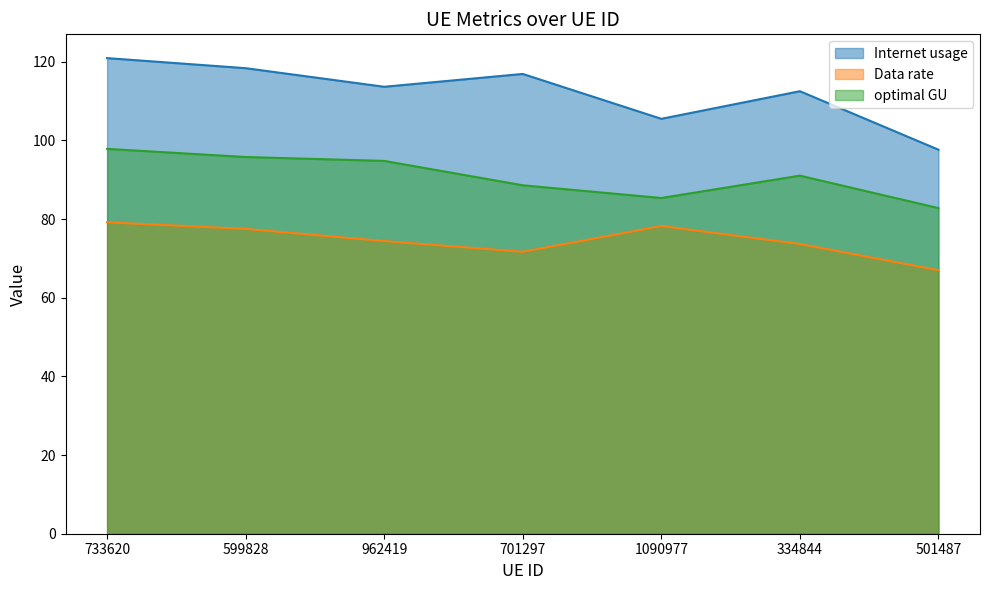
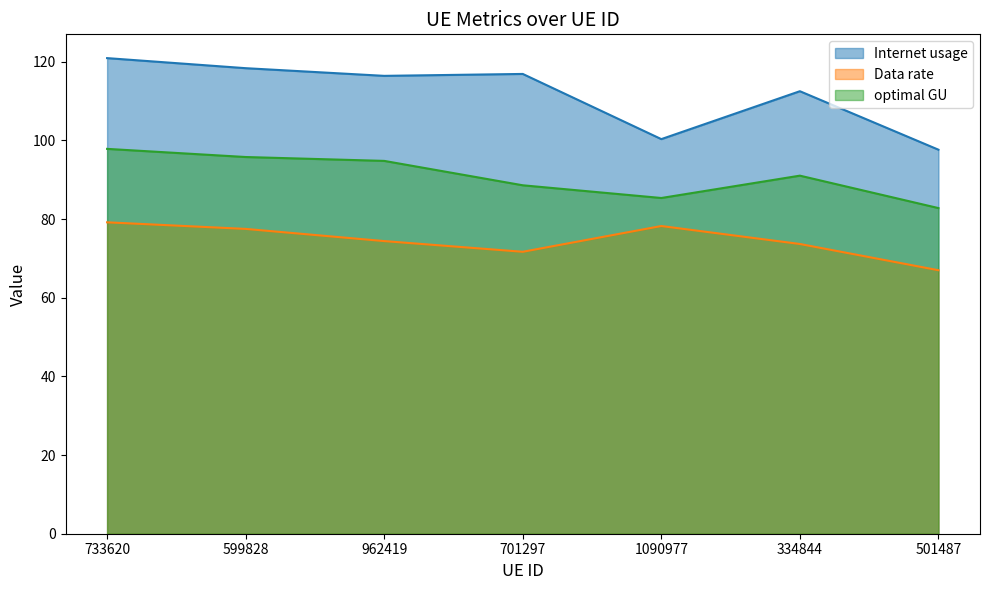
  {
    "Internet usage": {
      "733620": 121,
      "599828": 118,
-     "962419": 114,
+     "962419": 116,
      "701297": 117,
-     "1090977": 106,
+     "1090977": 100,
      "334844": 113,
      "501487": 98
    },
    "Data rate": {
      "733620": 79,
      "599828": 78,
      "962419": 74,
      "701297": 72,
      "1090977": 78,
      "334844": 74,
      "501487": 67
    },
    "optimal GU": {
      "733620": 98,
      "599828": 96,
      "962419": 95,
      "701297": 89,
      "1090977": 85,
      "334844": 91,
      "501487": 83
    }
  }
